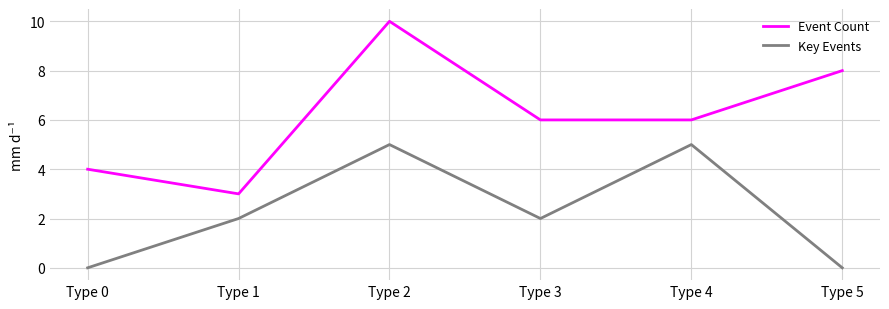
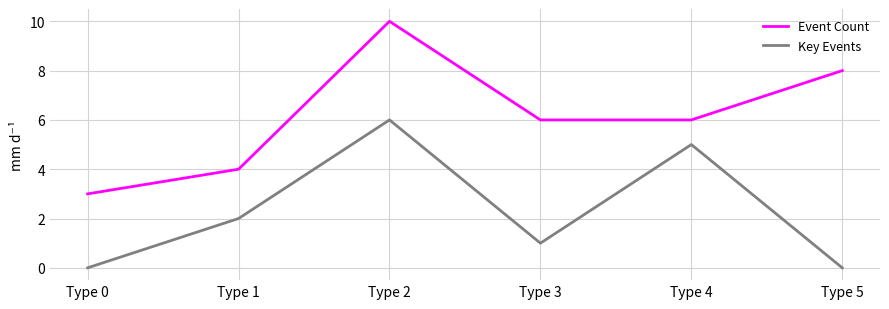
  {
    "Event Count": {
-     "Type 0": 4,
-     "Type 1": 3,
+     "Type 0": 3,
+     "Type 1": 4,
      "Type 2": 10,
      "Type 3": 6,
      "Type 4": 6,
      "Type 5": 8
    },
    "Key Events": {
      "Type 0": 0,
      "Type 1": 2,
-     "Type 2": 5,
-     "Type 3": 2,
+     "Type 2": 6,
+     "Type 3": 1,
      "Type 4": 5,
      "Type 5": 0
    }
  }
